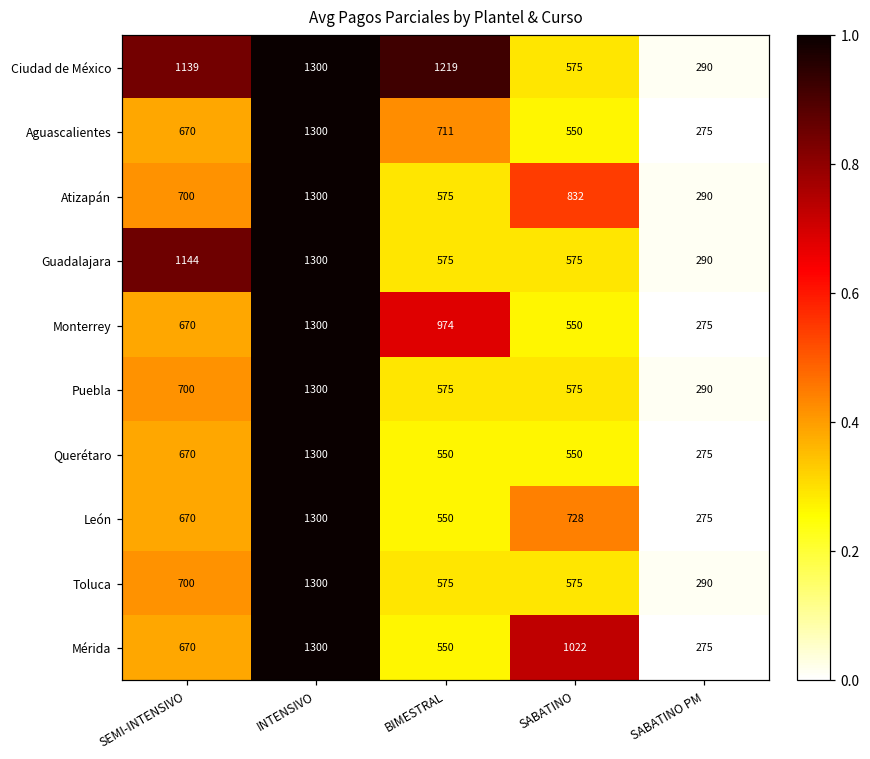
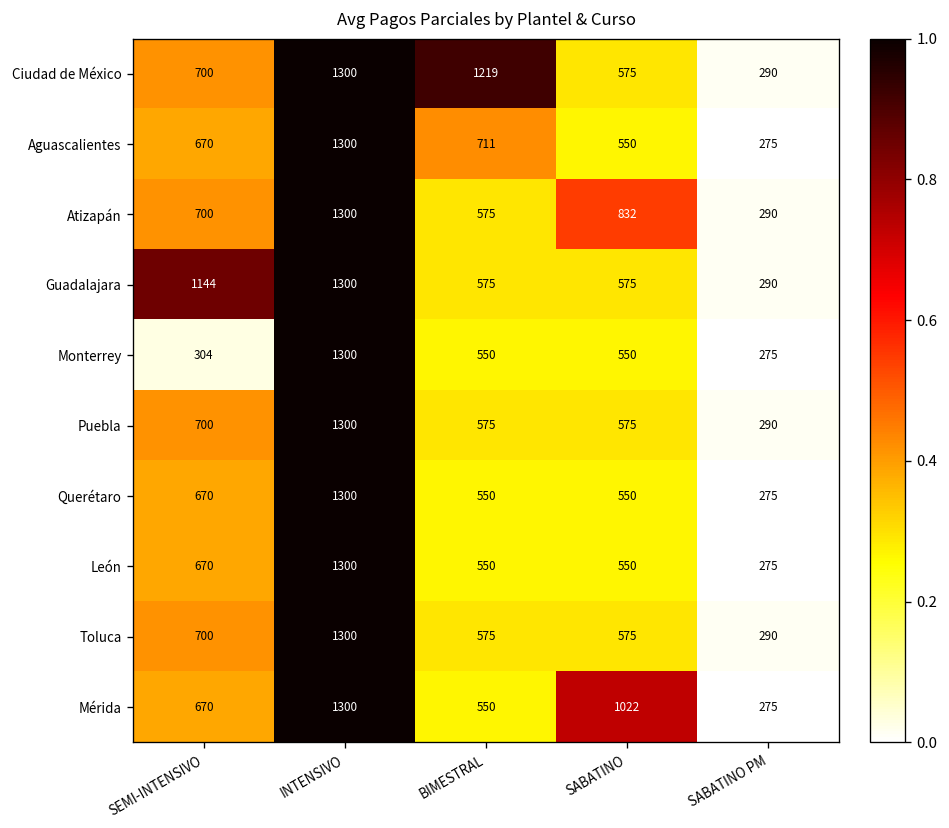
  {
    "Ciudad de México": {
-     "SEMI-INTENSIVO": 1139,
+     "SEMI-INTENSIVO": 700,
      "INTENSIVO": 1300,
      "BIMESTRAL": 1219,
      "SABATINO": 575,
      "SABATINO PM": 290
    },
    "Aguascalientes": {
      "SEMI-INTENSIVO": 670,
      "INTENSIVO": 1300,
      "BIMESTRAL": 711,
      "SABATINO": 550,
      "SABATINO PM": 275
    },
    "Atizapán": {
      "SEMI-INTENSIVO": 700,
      "INTENSIVO": 1300,
      "BIMESTRAL": 575,
      "SABATINO": 832,
      "SABATINO PM": 290
    },
    "Guadalajara": {
      "SEMI-INTENSIVO": 1144,
      "INTENSIVO": 1300,
      "BIMESTRAL": 575,
      "SABATINO": 575,
      "SABATINO PM": 290
    },
    "Monterrey": {
-     "SEMI-INTENSIVO": 670,
+     "SEMI-INTENSIVO": 304,
      "INTENSIVO": 1300,
-     "BIMESTRAL": 974,
+     "BIMESTRAL": 550,
      "SABATINO": 550,
      "SABATINO PM": 275
    },
    "Puebla": {
      "SEMI-INTENSIVO": 700,
      "INTENSIVO": 1300,
      "BIMESTRAL": 575,
      "SABATINO": 575,
      "SABATINO PM": 290
    },
    "Querétaro": {
      "SEMI-INTENSIVO": 670,
      "INTENSIVO": 1300,
      "BIMESTRAL": 550,
      "SABATINO": 550,
      "SABATINO PM": 275
    },
    "León": {
      "SEMI-INTENSIVO": 670,
      "INTENSIVO": 1300,
      "BIMESTRAL": 550,
-     "SABATINO": 728,
+     "SABATINO": 550,
      "SABATINO PM": 275
    },
    "Toluca": {
      "SEMI-INTENSIVO": 700,
      "INTENSIVO": 1300,
      "BIMESTRAL": 575,
      "SABATINO": 575,
      "SABATINO PM": 290
    },
    "Mérida": {
      "SEMI-INTENSIVO": 670,
      "INTENSIVO": 1300,
      "BIMESTRAL": 550,
      "SABATINO": 1022,
      "SABATINO PM": 275
    }
  }
